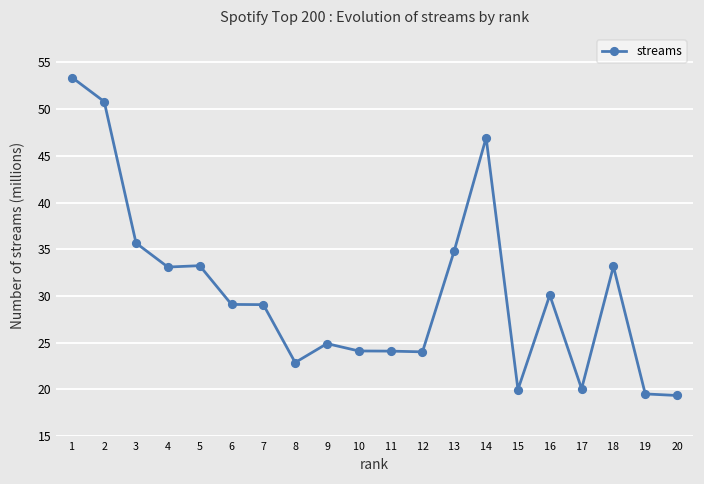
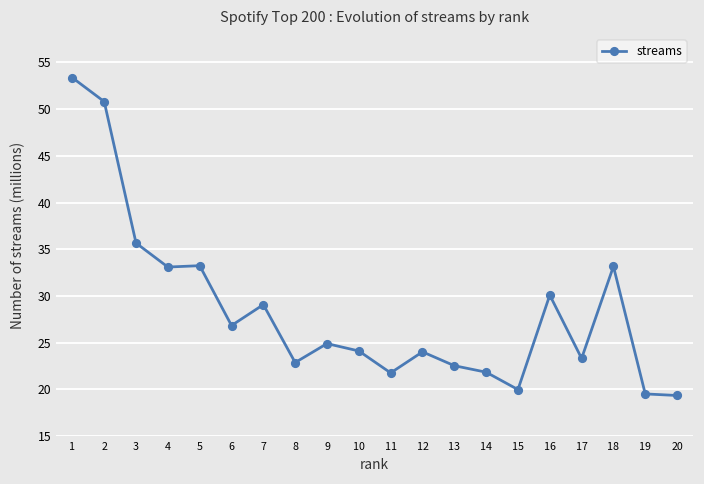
  {
    "1": 53,
    "2": 51,
    "3": 36,
    "4": 33,
    "5": 33,
-   "6": 29,
+   "6": 27,
    "7": 29,
    "8": 23,
    "9": 25,
    "10": 24,
-   "11": 24,
+   "11": 22,
    "12": 24,
-   "13": 35,
-   "14": 47,
+   "13": 23,
+   "14": 22,
    "15": 20,
    "16": 30,
-   "17": 20,
+   "17": 23,
    "18": 33,
    "19": 20,
    "20": 19
  }
